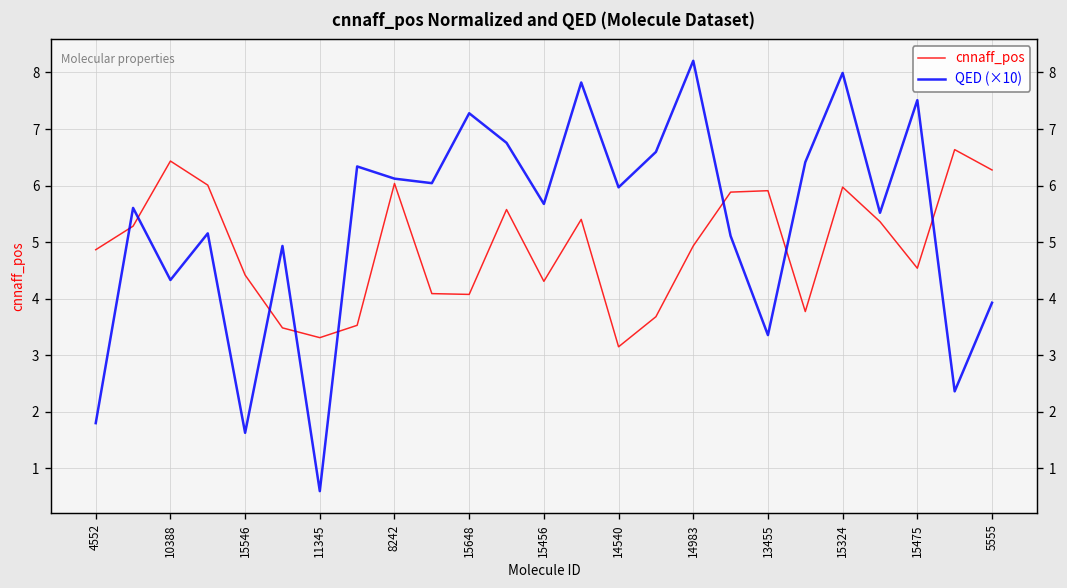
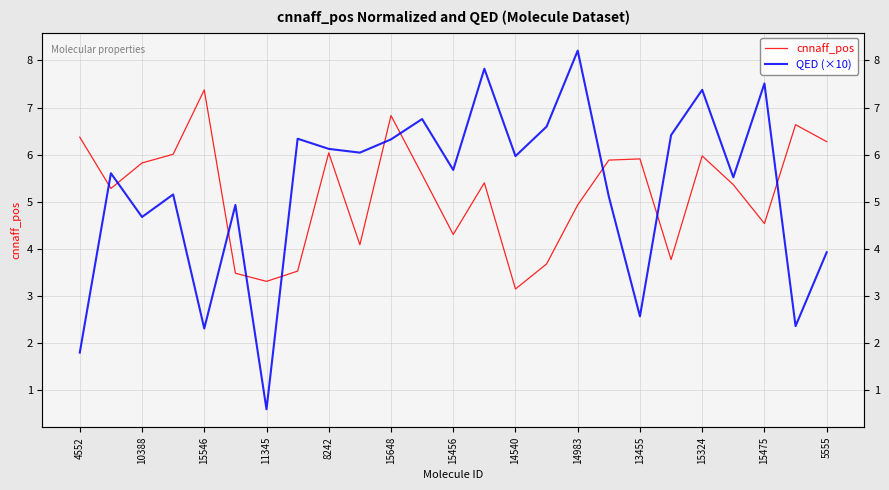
  {
    "cnnaff_pos": {
-     "4552": 4.9,
-     "10388": 6.4,
-     "15546": 4.4,
+     "4552": 6.4,
+     "10388": 5.8,
+     "15546": 7.4,
      "11345": 3.3,
      "8242": 6.0,
-     "15648": 4.1,
+     "15648": 6.8,
      "15456": 4.3,
      "14540": 3.1,
      "14983": 4.9,
      "13455": 5.9,
      "15324": 6.0,
      "15475": 4.5,
      "5555": 6.3
    },
    "QED (×10)": {
      "4552": 1.8,
-     "10388": 4.3,
-     "15546": 1.6,
+     "10388": 4.7,
+     "15546": 2.3,
      "11345": 0.6,
      "8242": 6.1,
-     "15648": 7.3,
+     "15648": 6.3,
      "15456": 5.7,
      "14540": 6.0,
      "14983": 8.2,
-     "13455": 3.4,
-     "15324": 8.0,
+     "13455": 2.6,
+     "15324": 7.4,
      "15475": 7.5,
      "5555": 3.9
    }
  }
